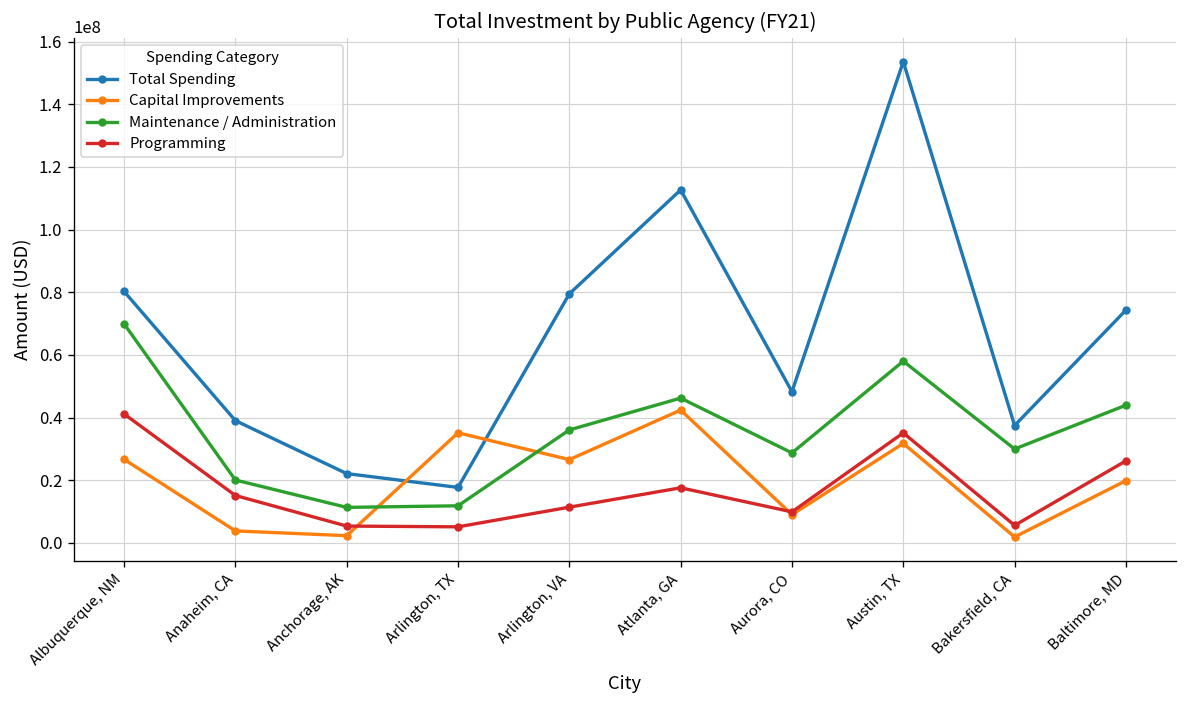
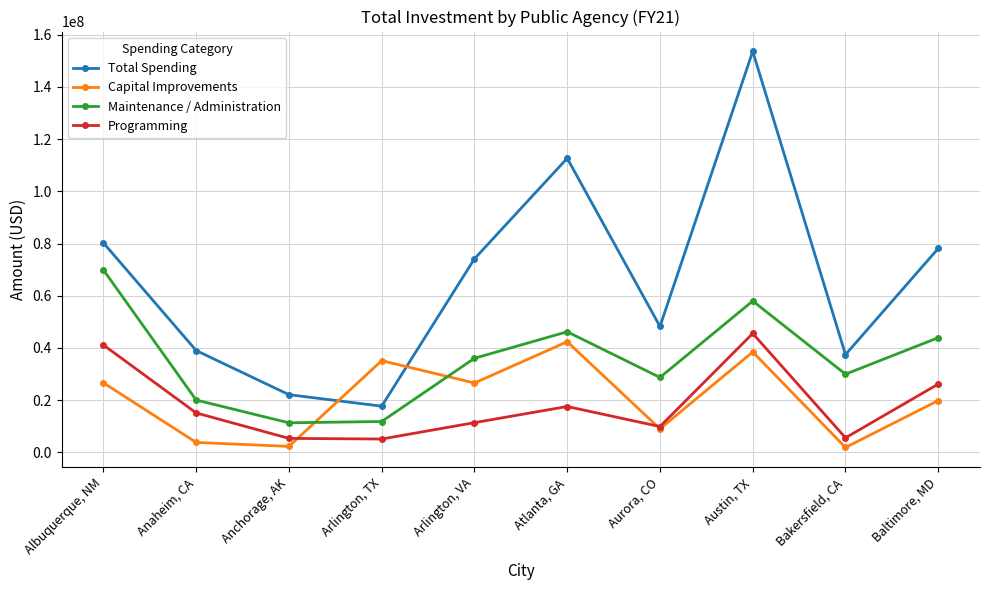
  {
    "Total Spending": {
      "Albuquerque, NM": 80000000,
      "Anaheim, CA": 39000000,
      "Anchorage, AK": 22000000,
      "Arlington, TX": 18000000,
-     "Arlington, VA": 80000000,
+     "Arlington, VA": 74000000,
      "Atlanta, GA": 113000000,
      "Aurora, CO": 48000000,
      "Austin, TX": 154000000,
      "Bakersfield, CA": 37000000,
-     "Baltimore, MD": 74000000
+     "Baltimore, MD": 78000000
    },
    "Capital Improvements": {
      "Albuquerque, NM": 27000000,
      "Anaheim, CA": 4000000,
      "Anchorage, AK": 2000000,
      "Arlington, TX": 35000000,
      "Arlington, VA": 27000000,
      "Atlanta, GA": 42000000,
-     "Austin, TX": 32000000,
+     "Austin, TX": 38000000,
      "Bakersfield, CA": 2000000,
      "Baltimore, MD": 20000000
    },
    "Maintenance / Administration": {
      "Albuquerque, NM": 70000000,
      "Anaheim, CA": 20000000,
      "Anchorage, AK": 11000000,
      "Arlington, TX": 12000000,
      "Arlington, VA": 36000000,
      "Atlanta, GA": 46000000,
      "Aurora, CO": 29000000,
      "Austin, TX": 58000000,
      "Bakersfield, CA": 30000000,
      "Baltimore, MD": 44000000
    },
    "Programming": {
      "Albuquerque, NM": 41000000,
      "Anaheim, CA": 15000000,
      "Anchorage, AK": 5000000,
      "Arlington, TX": 5000000,
      "Arlington, VA": 11000000,
      "Atlanta, GA": 18000000,
-     "Austin, TX": 35000000,
+     "Austin, TX": 46000000,
      "Bakersfield, CA": 6000000,
      "Baltimore, MD": 26000000
    }
  }
